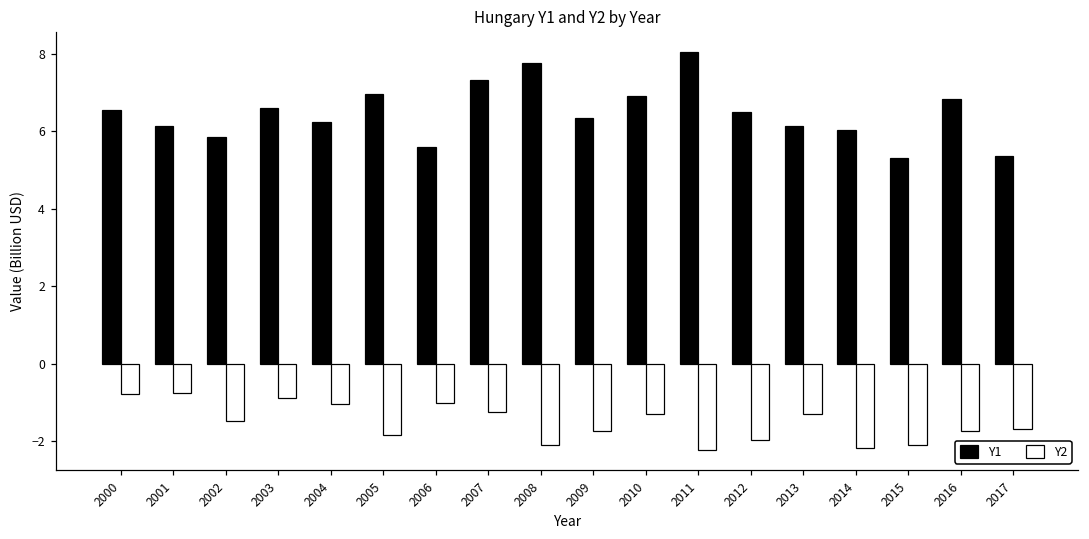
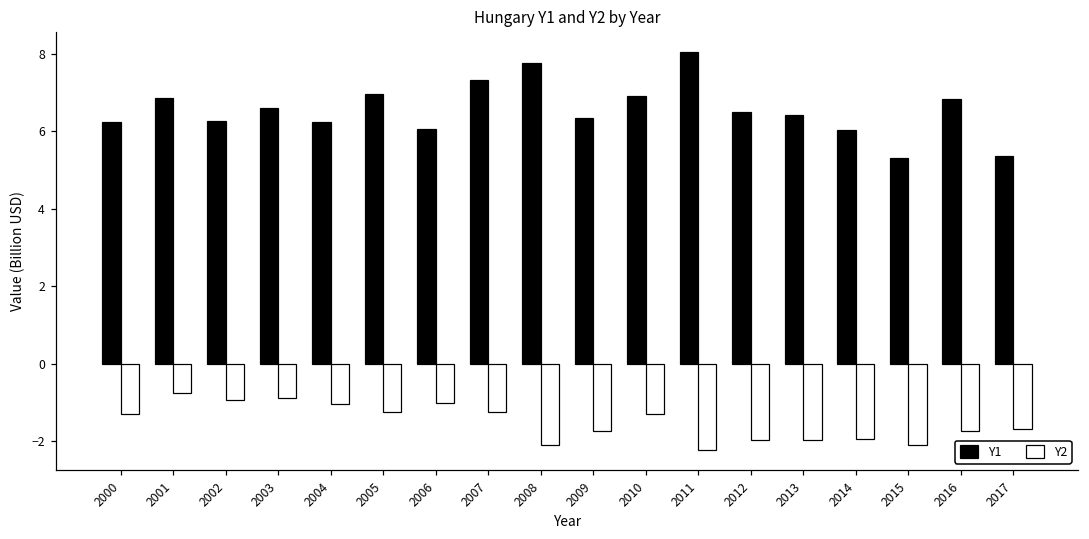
  {
    "Y1": {
-     "2000": 6.5,
-     "2001": 6.1,
-     "2002": 5.8,
+     "2000": 6.2,
+     "2001": 6.9,
+     "2002": 6.3,
      "2003": 6.6,
      "2004": 6.2,
      "2005": 7.0,
-     "2006": 5.6,
+     "2006": 6.1,
      "2007": 7.3,
      "2008": 7.8,
      "2009": 6.3,
      "2010": 6.9,
      "2011": 8.0,
      "2012": 6.5,
-     "2013": 6.1,
+     "2013": 6.4,
      "2014": 6.0,
      "2015": 5.3,
      "2016": 6.8,
      "2017": 5.4
    },
    "Y2": {
-     "2000": -0.8,
+     "2000": -1.3,
      "2001": -0.8,
-     "2002": -1.5,
+     "2002": -0.9,
      "2003": -0.9,
      "2004": -1.0,
-     "2005": -1.8,
+     "2005": -1.2,
      "2006": -1.0,
      "2007": -1.3,
      "2008": -2.1,
      "2009": -1.7,
      "2010": -1.3,
      "2011": -2.2,
      "2012": -2.0,
-     "2013": -1.3,
-     "2014": -2.2,
+     "2013": -2.0,
+     "2014": -1.9,
      "2015": -2.1,
      "2016": -1.7,
      "2017": -1.7
    }
  }
